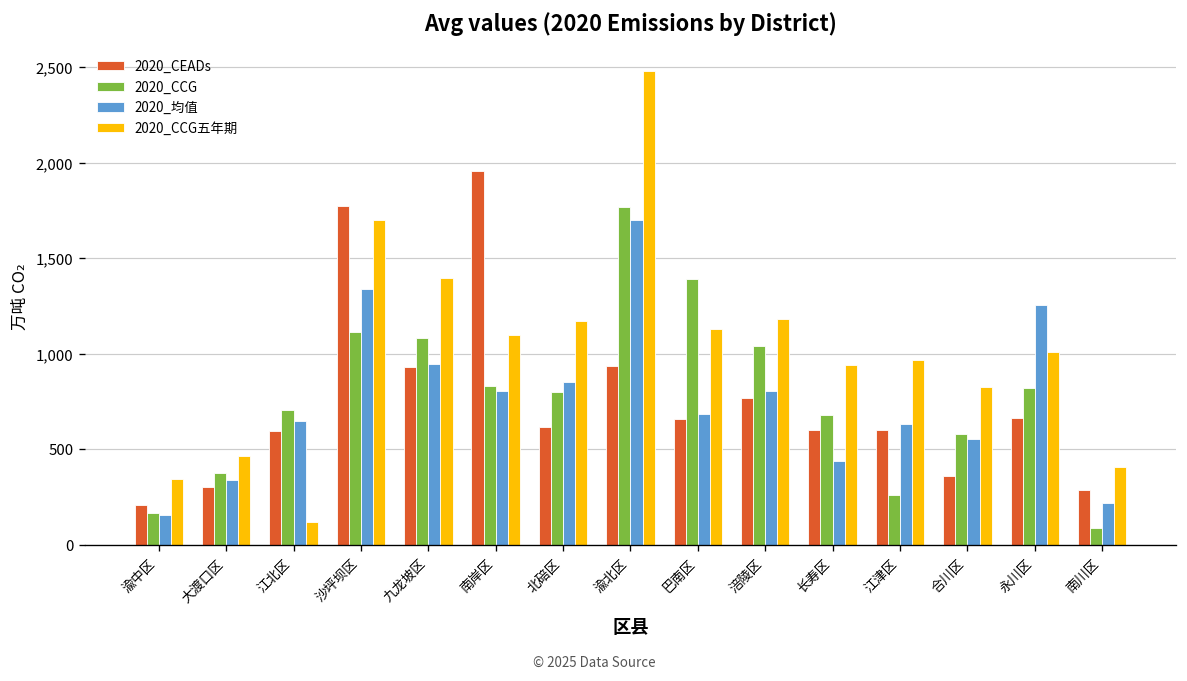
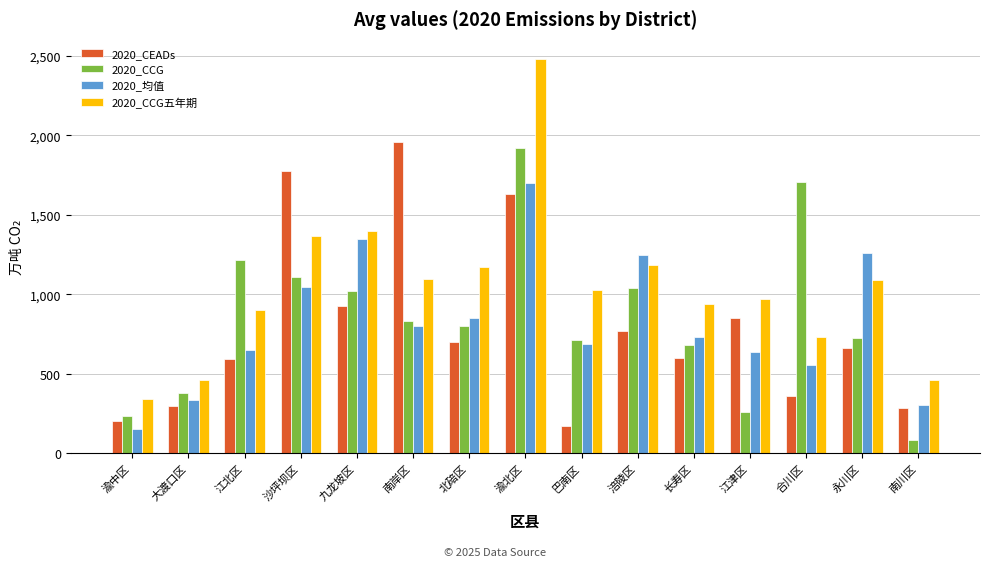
  {
    "2020_CEADs": {
      "渝中区": "210",
      "大渡口区": "300",
      "江北区": "600",
      "沙坪坝区": "1,780",
      "九龙坡区": "930",
      "南岸区": "1,960",
-     "北碚区": "620",
-     "渝北区": "940",
-     "巴南区": "660",
+     "北碚区": "700",
+     "渝北区": "1,630",
+     "巴南区": "170",
      "涪陵区": "770",
      "长寿区": "600",
-     "江津区": "600",
+     "江津区": "850",
      "合川区": "360",
      "永川区": "660",
      "南川区": "290"
    },
    "2020_CCG": {
-     "渝中区": "170",
+     "渝中区": "230",
      "大渡口区": "380",
-     "江北区": "710",
+     "江北区": "1,220",
      "沙坪坝区": "1,110",
-     "九龙坡区": "1,080",
+     "九龙坡区": "1,020",
      "南岸区": "830",
      "北碚区": "800",
-     "渝北区": "1,770",
-     "巴南区": "1,390",
+     "渝北区": "1,920",
+     "巴南区": "720",
      "涪陵区": "1,040",
      "长寿区": "680",
      "江津区": "260",
-     "合川区": "580",
-     "永川区": "820",
+     "合川区": "1,710",
+     "永川区": "730",
      "南川区": "90"
    },
    "2020_均值": {
      "渝中区": "150",
      "大渡口区": "340",
      "江北区": "650",
-     "沙坪坝区": "1,340",
-     "九龙坡区": "950",
+     "沙坪坝区": "1,040",
+     "九龙坡区": "1,350",
      "南岸区": "800",
      "北碚区": "850",
      "渝北区": "1,700",
      "巴南区": "690",
-     "涪陵区": "800",
-     "长寿区": "440",
+     "涪陵区": "1,250",
+     "长寿区": "730",
      "江津区": "630",
      "合川区": "550",
      "永川区": "1,260",
-     "南川区": "220"
+     "南川区": "300"
    },
    "2020_CCG五年期": {
      "渝中区": "340",
      "大渡口区": "460",
-     "江北区": "120",
-     "沙坪坝区": "1,700",
+     "江北区": "900",
+     "沙坪坝区": "1,370",
      "九龙坡区": "1,400",
      "南岸区": "1,100",
      "北碚区": "1,170",
      "渝北区": "2,480",
-     "巴南区": "1,130",
+     "巴南区": "1,030",
      "涪陵区": "1,180",
      "长寿区": "940",
      "江津区": "970",
-     "合川区": "830",
-     "永川区": "1,010",
-     "南川区": "410"
+     "合川区": "730",
+     "永川区": "1,090",
+     "南川区": "460"
    }
  }
